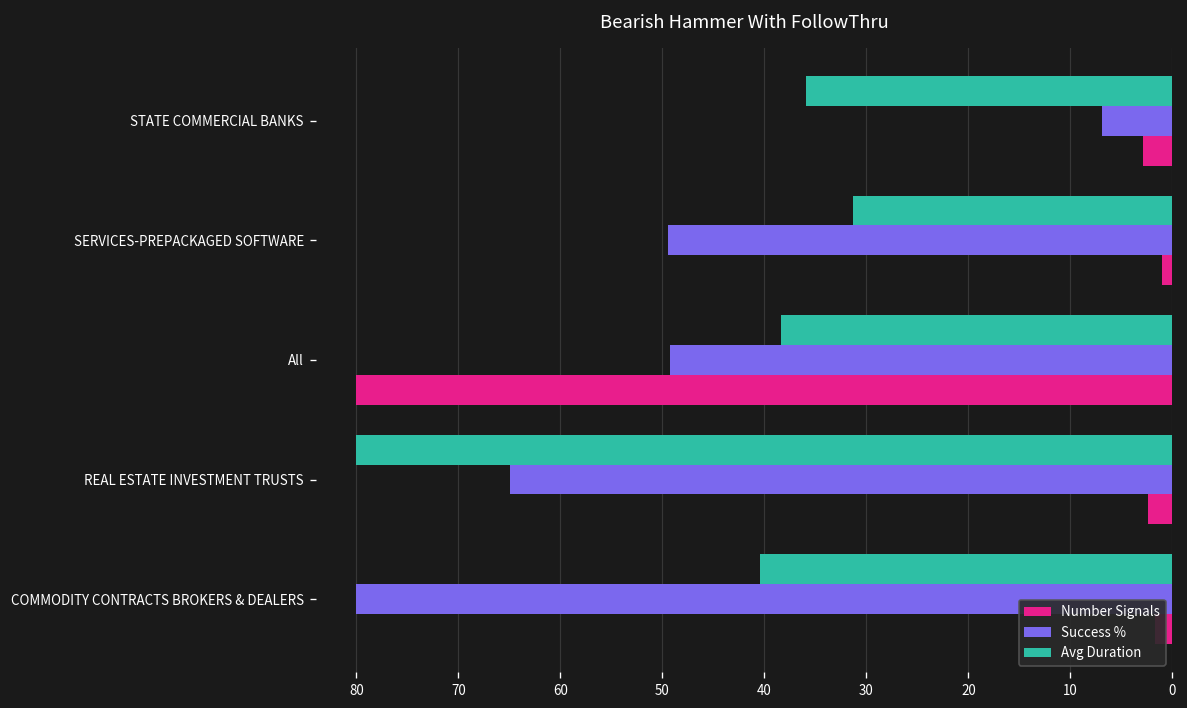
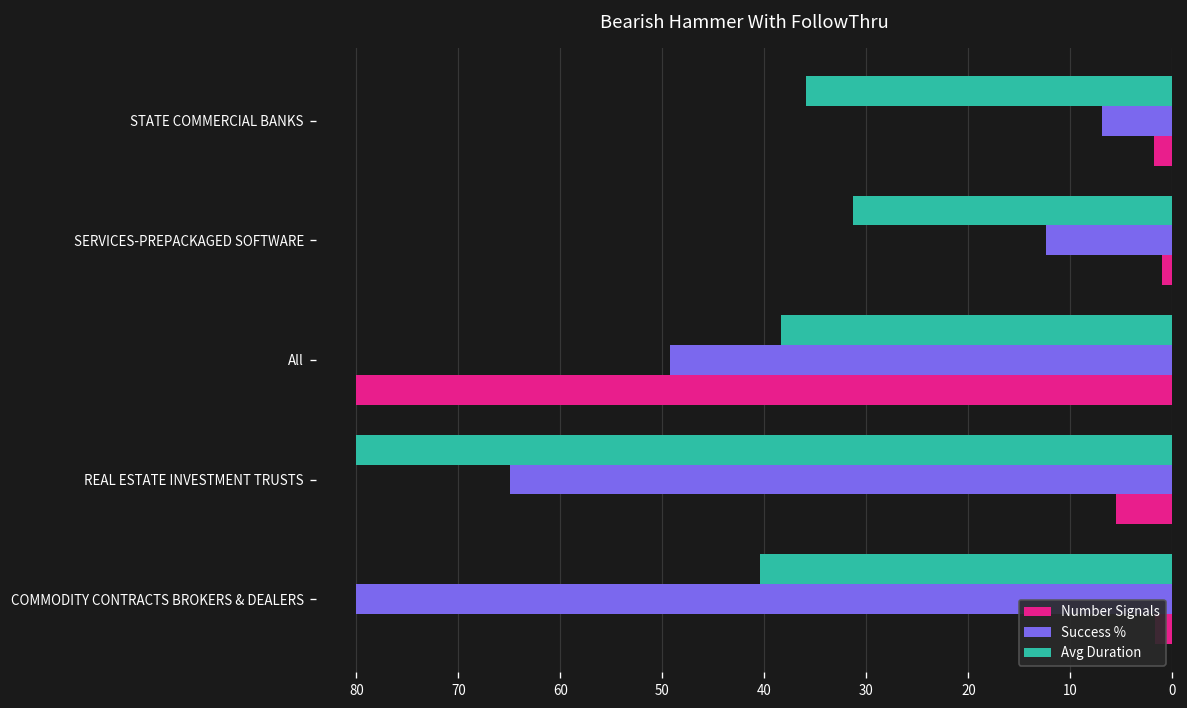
  {
    "Number Signals": {
-     "STATE COMMERCIAL BANKS": 3,
+     "STATE COMMERCIAL BANKS": 2,
      "SERVICES-PREPACKAGED SOFTWARE": 1,
      "All": 80,
-     "REAL ESTATE INVESTMENT TRUSTS": 2
+     "REAL ESTATE INVESTMENT TRUSTS": 5
    },
    "Success %": {
      "STATE COMMERCIAL BANKS": 7,
-     "SERVICES-PREPACKAGED SOFTWARE": 49,
+     "SERVICES-PREPACKAGED SOFTWARE": 12,
      "All": 49,
      "REAL ESTATE INVESTMENT TRUSTS": 65,
      "COMMODITY CONTRACTS BROKERS & DEALERS": 80
    },
    "Avg Duration": {
      "STATE COMMERCIAL BANKS": 36,
      "SERVICES-PREPACKAGED SOFTWARE": 31,
      "All": 38,
      "REAL ESTATE INVESTMENT TRUSTS": 80,
      "COMMODITY CONTRACTS BROKERS & DEALERS": 40
    }
  }
